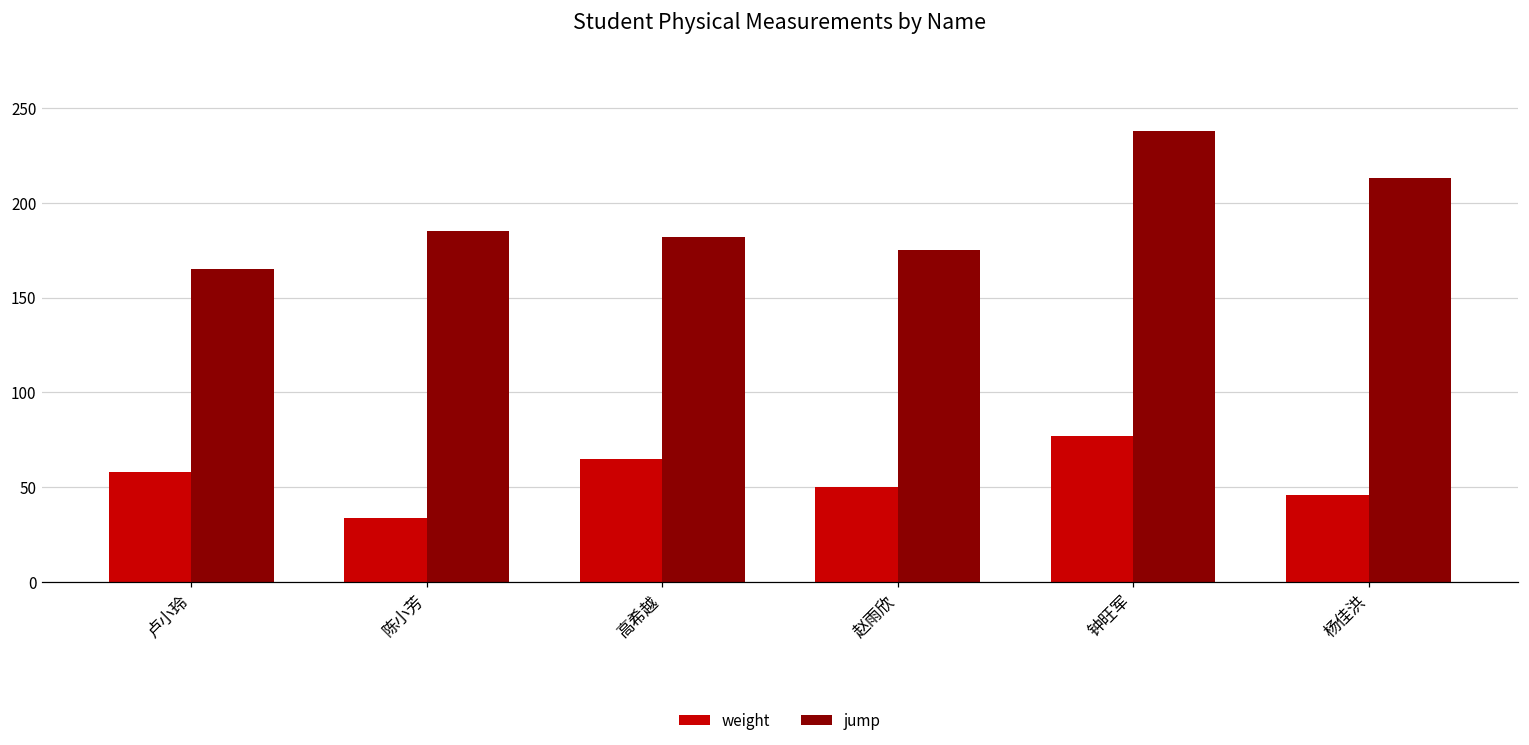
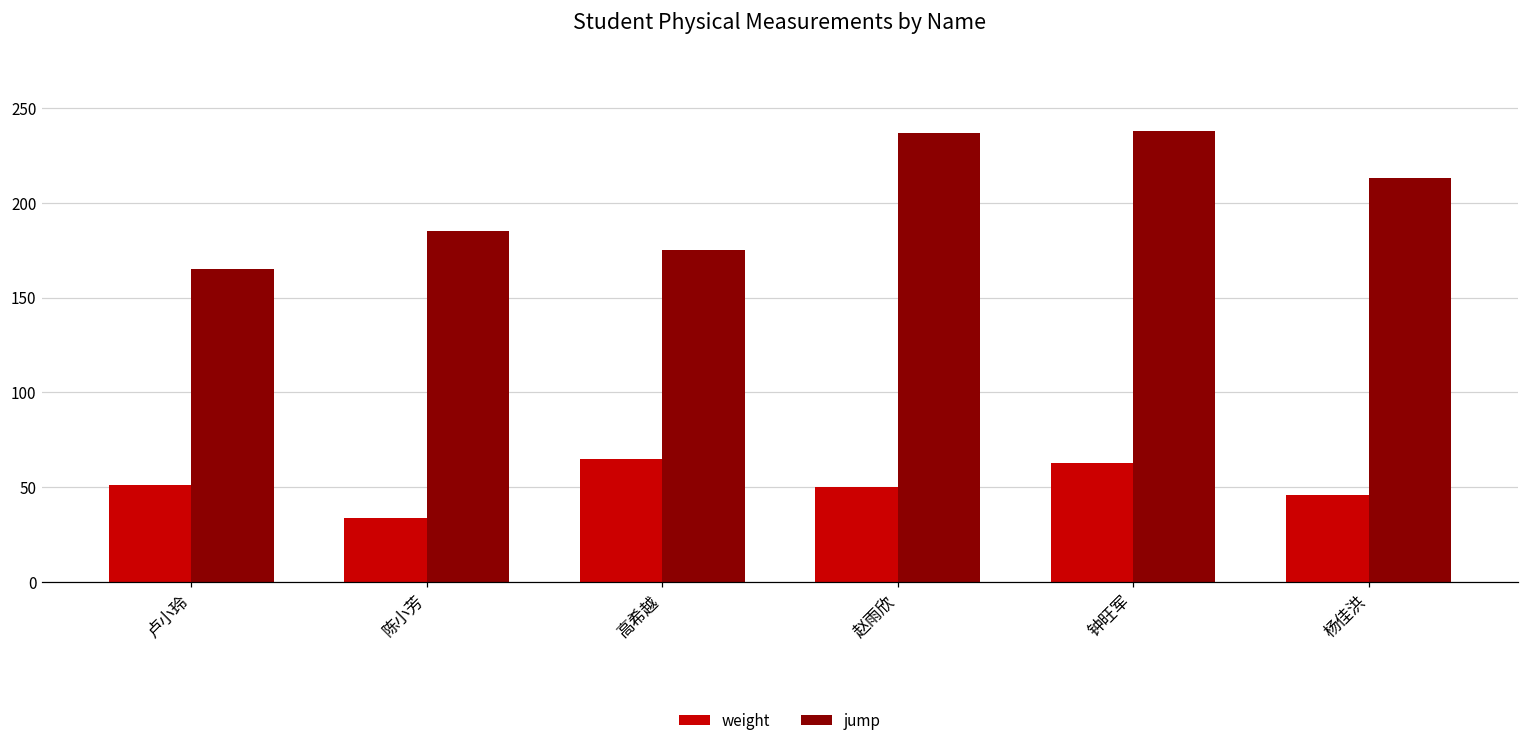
  {
    "weight": {
-     "卢小玲": 58,
+     "卢小玲": 51,
      "陈小芳": 34,
      "高希越": 65,
      "赵雨欣": 50,
-     "钟旺军": 77,
+     "钟旺军": 63,
      "杨佳洪": 46
    },
    "jump": {
      "卢小玲": 165,
      "陈小芳": 185,
-     "高希越": 182,
-     "赵雨欣": 175,
+     "高希越": 175,
+     "赵雨欣": 237,
      "钟旺军": 238,
      "杨佳洪": 213
    }
  }
